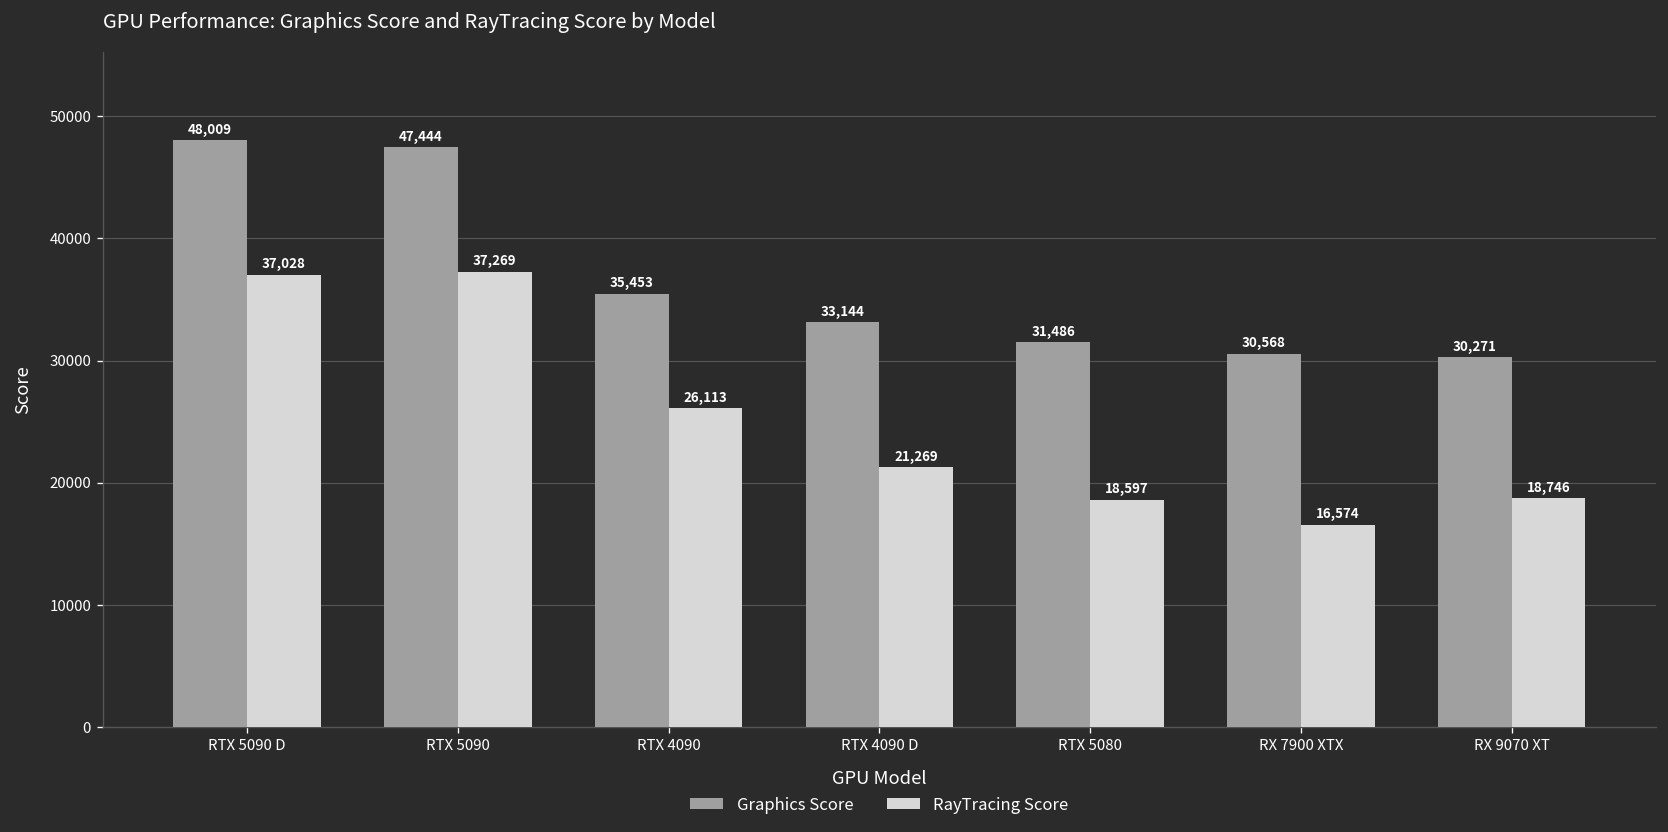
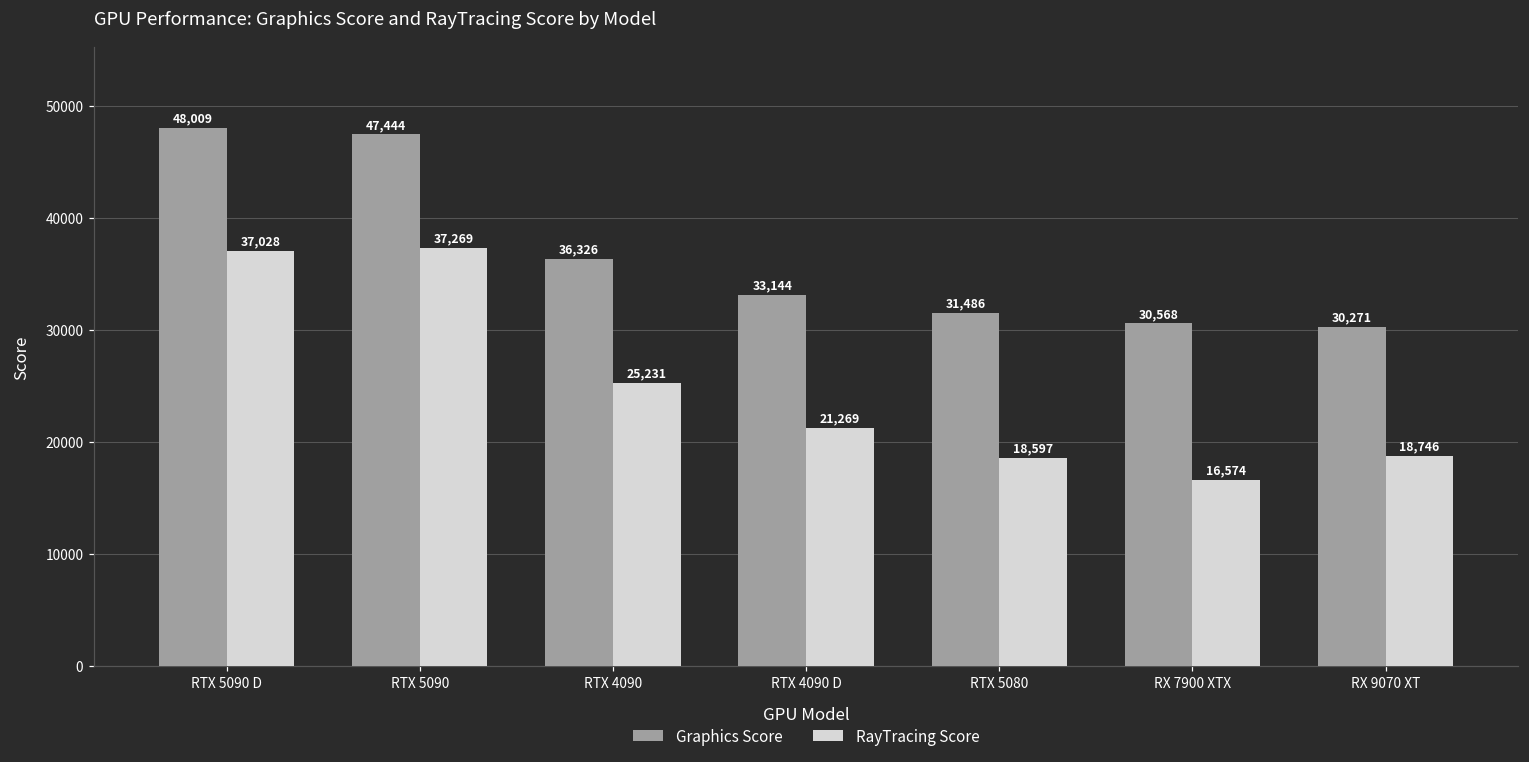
  {
    "Graphics Score": {
      "RTX 5090 D": "48,009",
      "RTX 5090": "47,444",
-     "RTX 4090": "35,453",
+     "RTX 4090": "36,326",
      "RTX 4090 D": "33,144",
      "RTX 5080": "31,486",
      "RX 7900 XTX": "30,568",
      "RX 9070 XT": "30,271"
    },
    "RayTracing Score": {
      "RTX 5090 D": "37,028",
      "RTX 5090": "37,269",
-     "RTX 4090": "26,113",
+     "RTX 4090": "25,231",
      "RTX 4090 D": "21,269",
      "RTX 5080": "18,597",
      "RX 7900 XTX": "16,574",
      "RX 9070 XT": "18,746"
    }
  }
